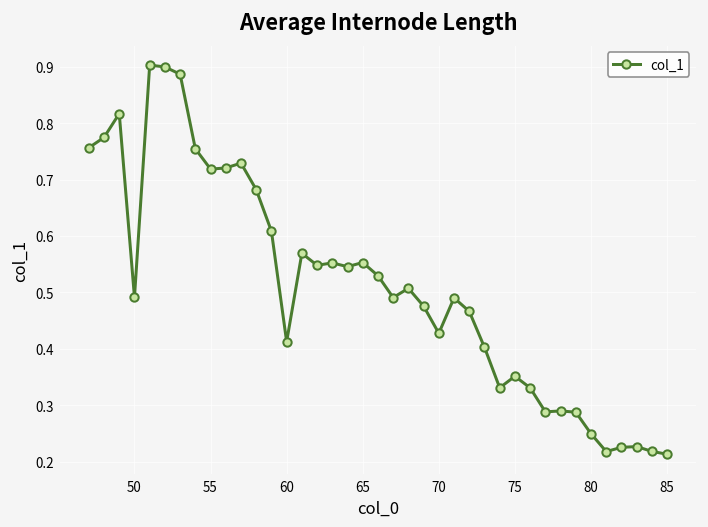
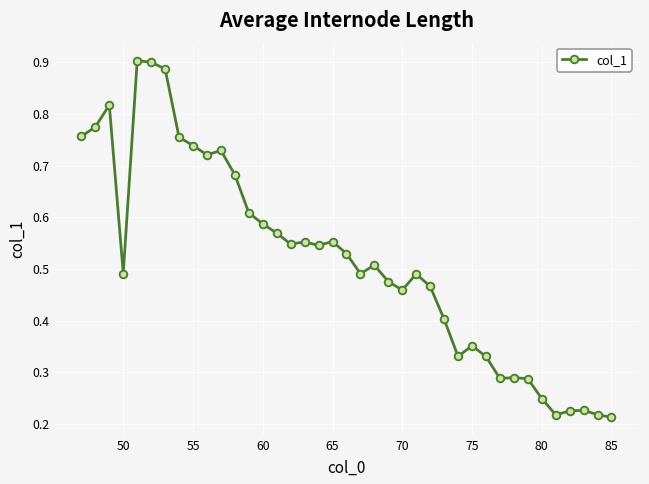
  {
    "50": 0.49,
-   "55": 0.72,
-   "60": 0.41,
+   "55": 0.74,
+   "60": 0.59,
    "65": 0.55,
-   "70": 0.43,
+   "70": 0.46,
    "75": 0.35,
    "80": 0.25,
    "85": 0.21
  }
